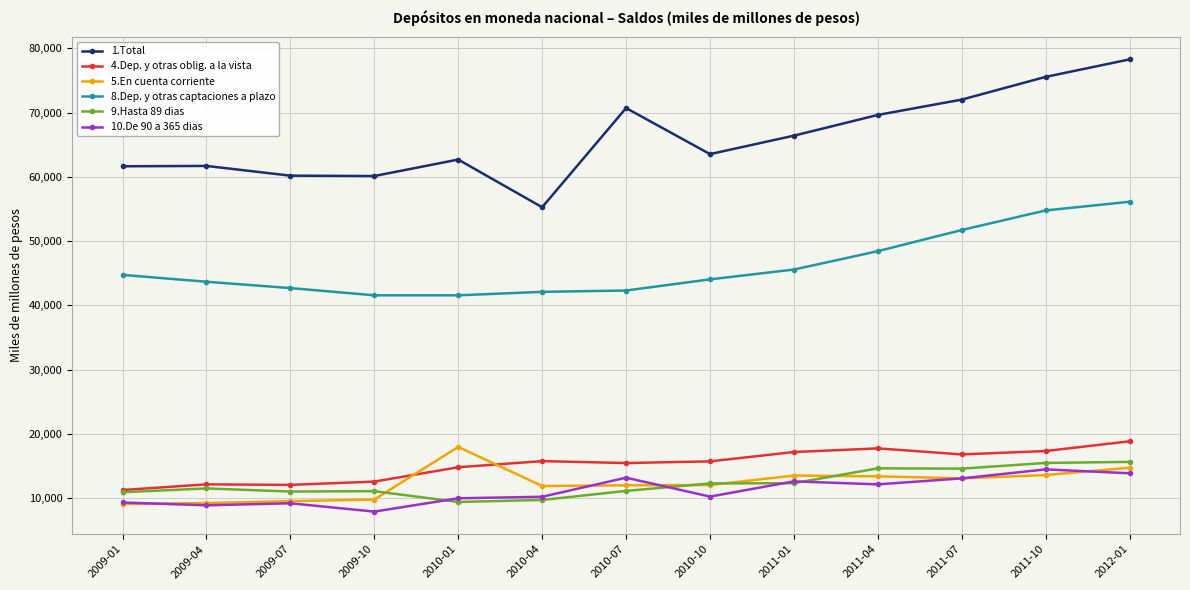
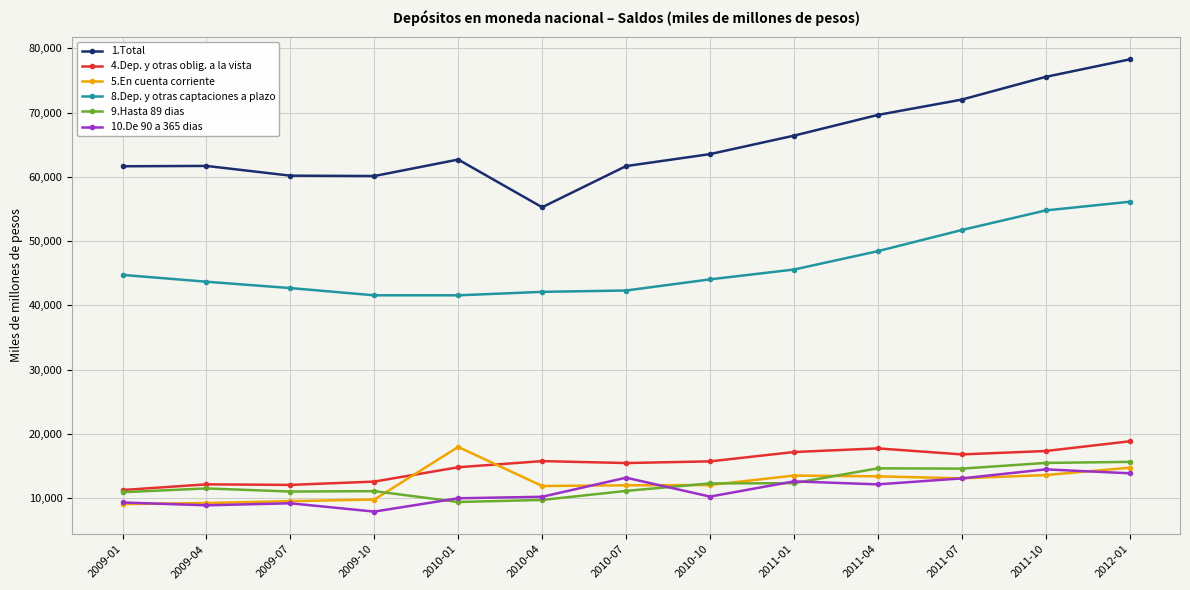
  {
    "1.Total": {
      "2009-01": "62,000",
      "2009-04": "62,000",
      "2009-07": "60,000",
      "2009-10": "60,000",
      "2010-01": "63,000",
      "2010-04": "55,000",
-     "2010-07": "71,000",
+     "2010-07": "62,000",
      "2010-10": "64,000",
      "2011-01": "66,000",
      "2011-04": "70,000",
      "2011-07": "72,000",
      "2011-10": "76,000",
      "2012-01": "78,000"
    },
    "4.Dep. y otras oblig. a la vista": {
      "2009-04": "12,000",
      "2009-07": "12,000",
      "2009-10": "13,000",
      "2010-01": "15,000",
      "2010-04": "16,000",
      "2010-07": "15,000",
      "2010-10": "16,000",
      "2011-01": "17,000",
      "2011-04": "18,000",
      "2011-07": "17,000",
      "2011-10": "17,000",
      "2012-01": "19,000"
    },
    "5.En cuenta corriente": {
      "2009-10": "10,000",
      "2010-01": "18,000",
      "2010-04": "12,000",
      "2010-07": "12,000",
      "2011-01": "13,000",
      "2011-04": "13,000",
      "2011-10": "14,000",
      "2012-01": "15,000"
    },
    "8.Dep. y otras captaciones a plazo": {
      "2009-01": "45,000",
      "2009-04": "44,000",
      "2009-07": "43,000",
      "2009-10": "42,000",
      "2010-01": "42,000",
      "2010-04": "42,000",
      "2010-07": "42,000",
      "2010-10": "44,000",
      "2011-01": "46,000",
      "2011-04": "48,000",
      "2011-07": "52,000",
      "2011-10": "55,000",
      "2012-01": "56,000"
    },
    "9.Hasta 89 dias": {
      "2009-04": "11,000",
      "2009-07": "11,000",
      "2009-10": "11,000",
      "2010-01": "9,000",
      "2010-04": "10,000",
      "2010-07": "11,000",
      "2011-04": "15,000",
      "2011-07": "15,000",
      "2011-10": "15,000",
      "2012-01": "16,000"
    },
    "10.De 90 a 365 dias": {
      "2009-10": "8,000",
      "2010-01": "10,000",
      "2010-04": "10,000",
      "2010-07": "13,000",
      "2010-10": "10,000",
      "2011-04": "12,000",
      "2011-10": "14,000",
      "2012-01": "14,000"
    }
  }
